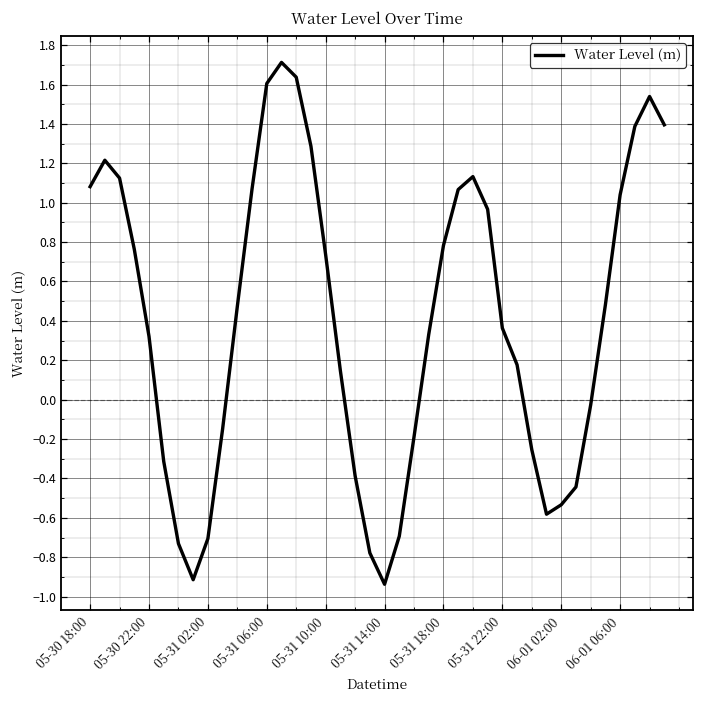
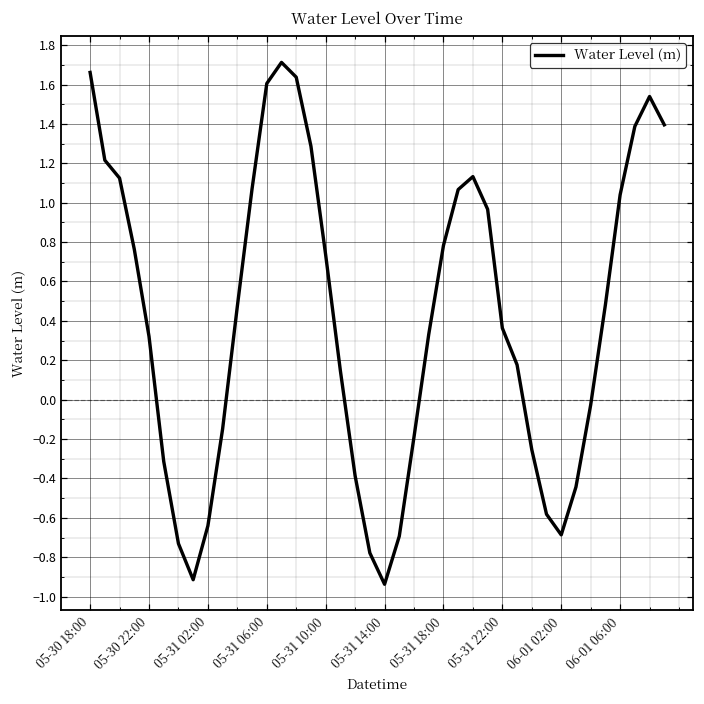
  {
-   "05-30 18:00": 1.08,
+   "05-30 18:00": 1.66,
    "05-30 22:00": 0.32,
-   "05-31 02:00": -0.71,
+   "05-31 02:00": -0.64,
    "05-31 06:00": 1.61,
    "05-31 10:00": 0.73,
    "05-31 14:00": -0.94,
    "05-31 18:00": 0.78,
    "05-31 22:00": 0.36,
-   "06-01 02:00": -0.53,
+   "06-01 02:00": -0.69,
    "06-01 06:00": 1.04
  }
